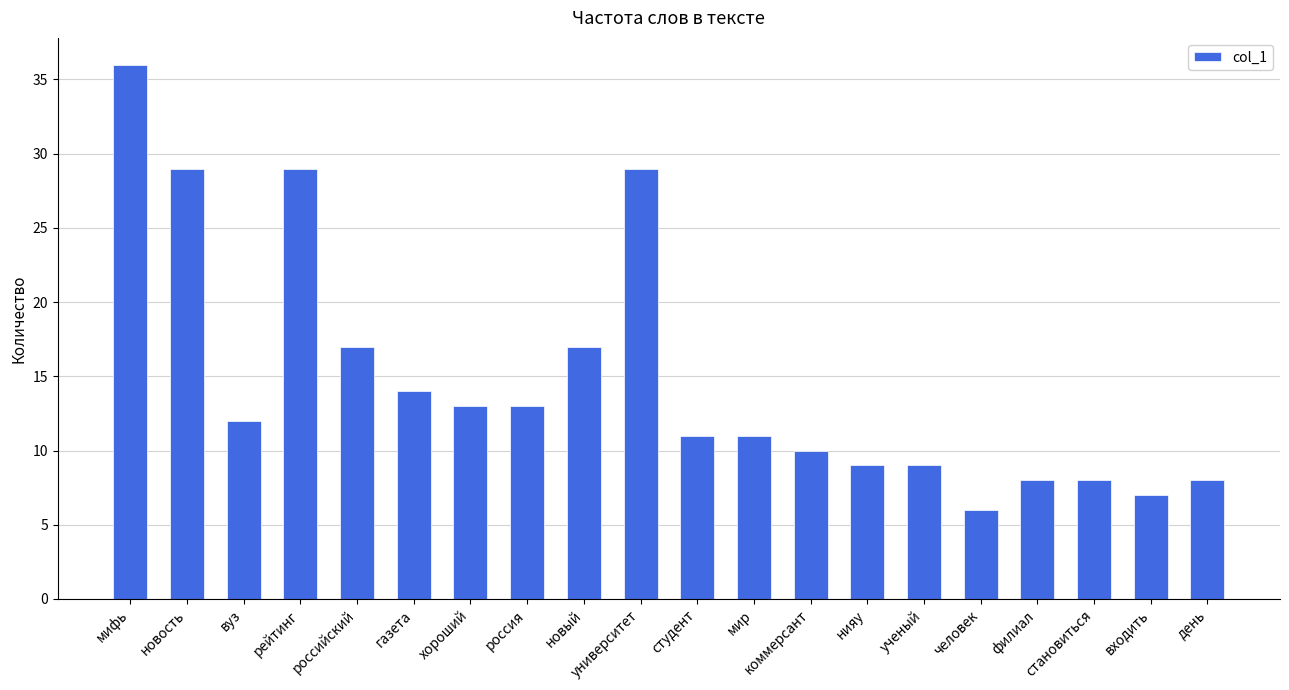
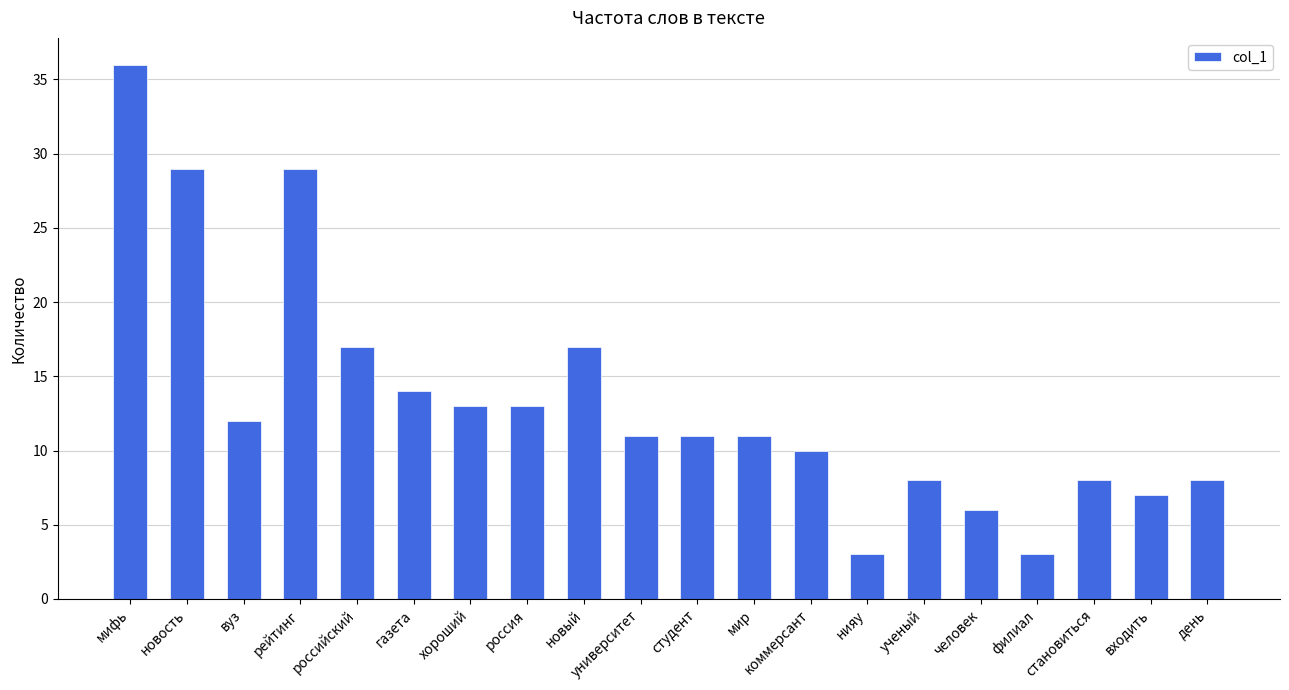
  {
    "мифь": 36,
    "новость": 29,
    "вуз": 12,
    "рейтинг": 29,
    "российский": 17,
    "газета": 14,
    "хороший": 13,
    "россия": 13,
    "новый": 17,
-   "университет": 29,
+   "университет": 11,
    "студент": 11,
    "мир": 11,
    "коммерсант": 10,
-   "нияу": 9,
-   "ученый": 9,
+   "нияу": 3,
+   "ученый": 8,
    "человек": 6,
-   "филиал": 8,
+   "филиал": 3,
    "становиться": 8,
    "входить": 7,
    "день": 8
  }
